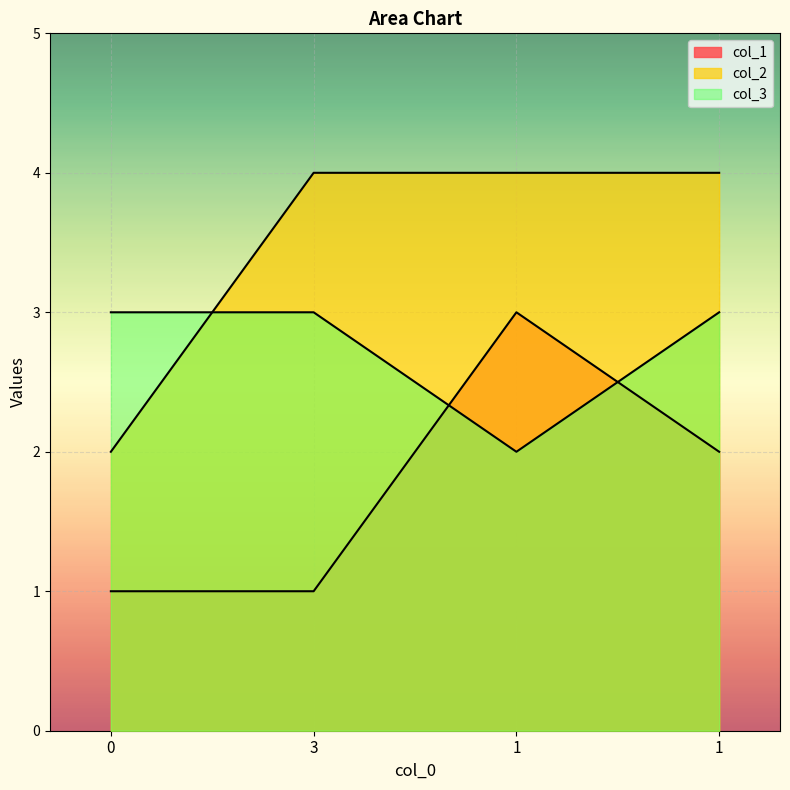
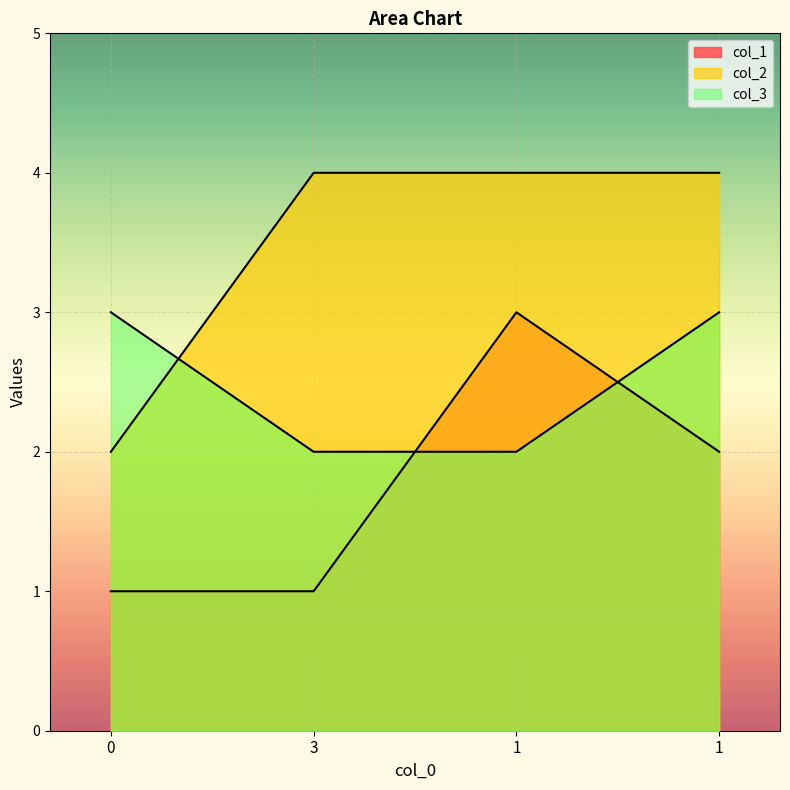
  {
    "col_1": {
      "0": 1,
      "3": 1
    },
    "col_2": {
      "0": 2,
      "3": 4
    },
    "col_3": {
      "0": 3,
-     "3": 3
+     "3": 2
    }
  }
